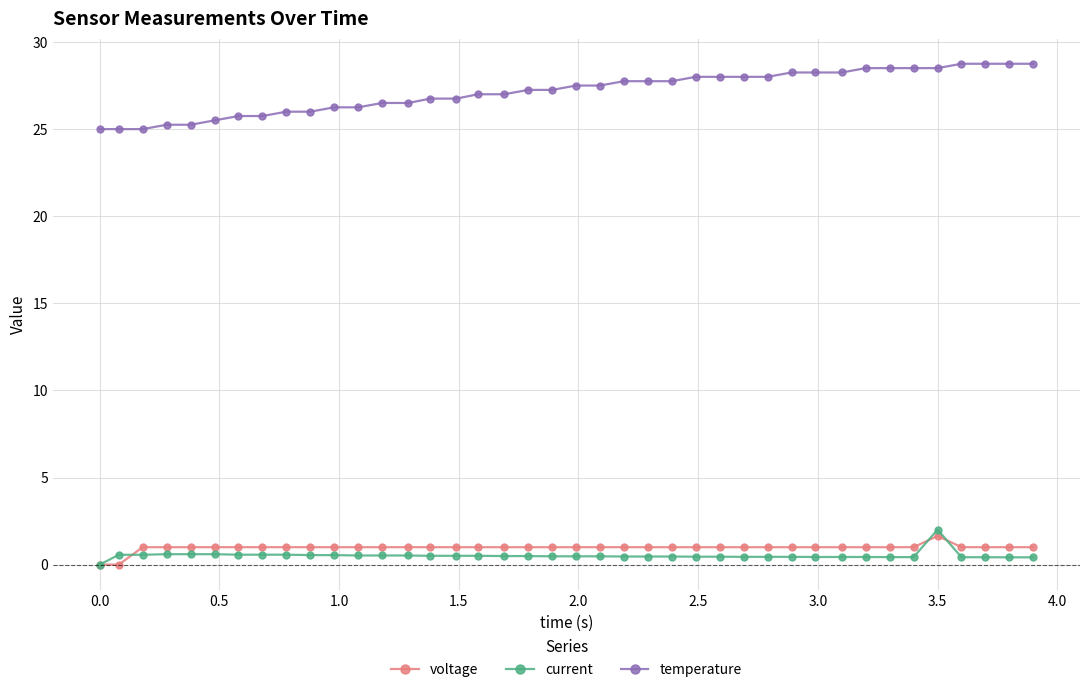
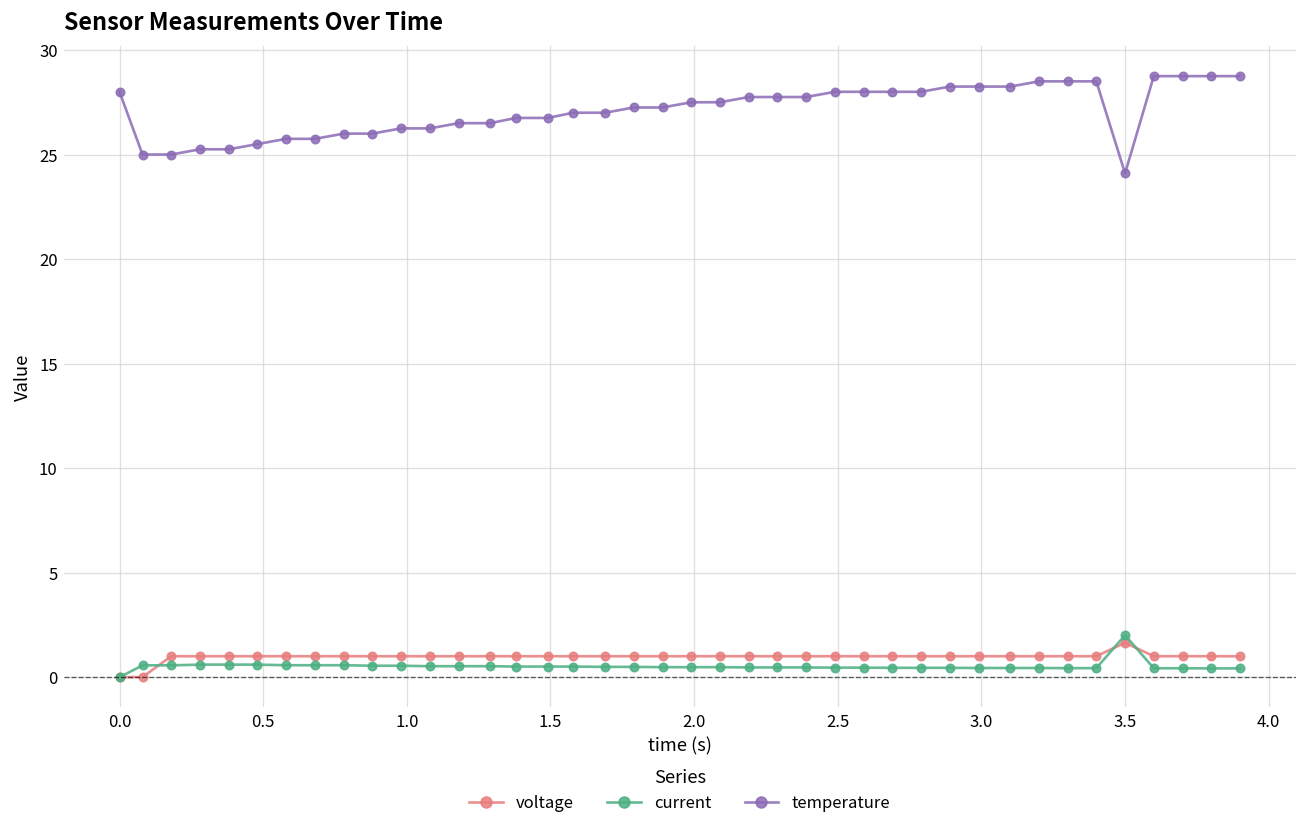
  {
    "voltage": {
      "3.5": 1.6
    },
    "current": {
      "3.5": 2.0
    },
    "temperature": {
-     "0.0": 25,
-     "3.5": 28.5
+     "0.0": 28,
+     "3.5": 24.1
    }
  }
